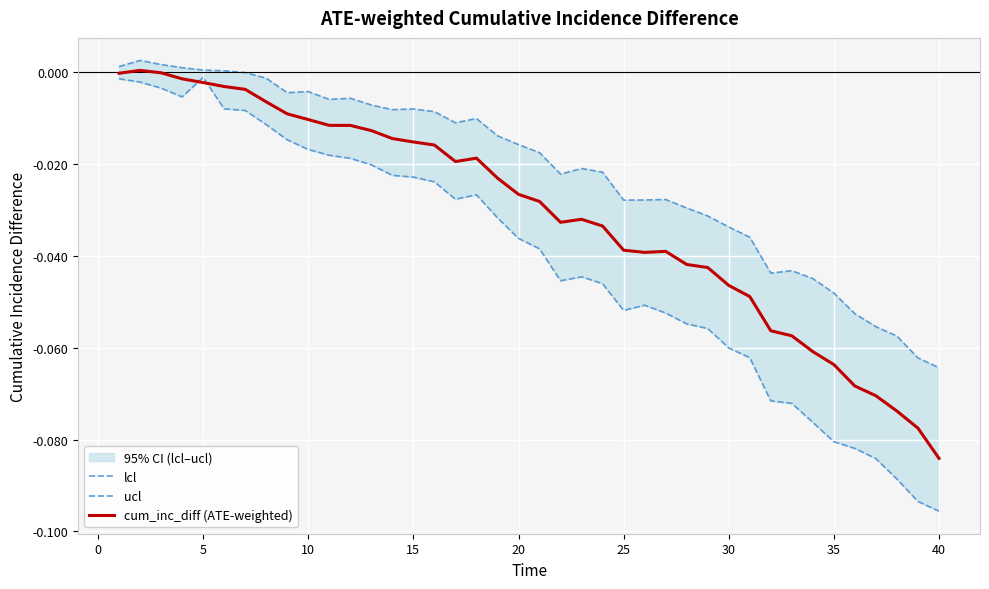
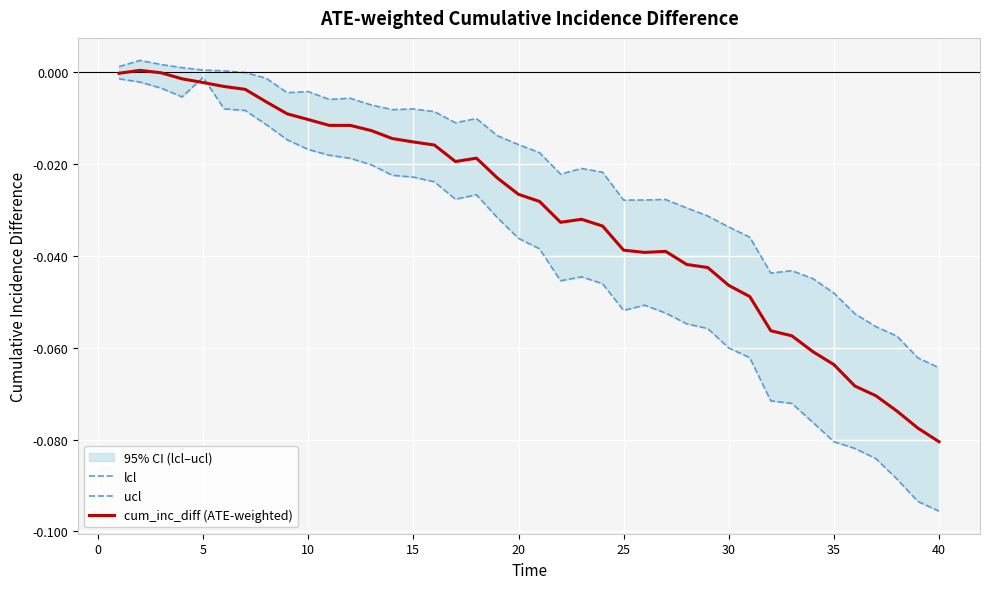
  {
    "lcl": {
      "5": -0.001,
      "10": -0.017,
      "15": -0.023,
      "20": -0.036,
      "25": -0.052,
      "30": -0.060,
      "35": -0.080,
      "40": -0.096
    },
    "95% CI (lcl–ucl)": {
      "5": 0.000,
      "10": -0.004,
      "15": -0.008,
      "20": -0.016,
      "25": -0.028,
      "30": -0.034,
      "35": -0.048,
      "40": -0.064
    },
    "cum_inc_diff (ATE-weighted)": {
      "5": -0.002,
      "10": -0.010,
      "15": -0.015,
      "20": -0.027,
      "25": -0.039,
      "30": -0.046,
      "35": -0.064,
-     "40": -0.084
+     "40": -0.080
    }
  }
